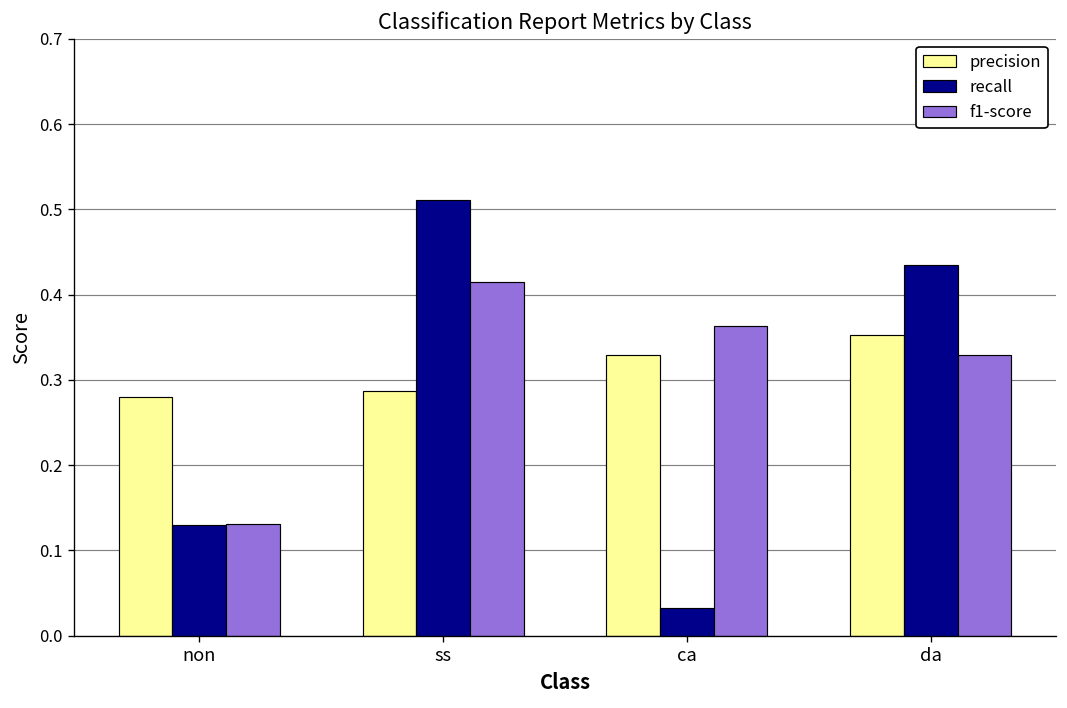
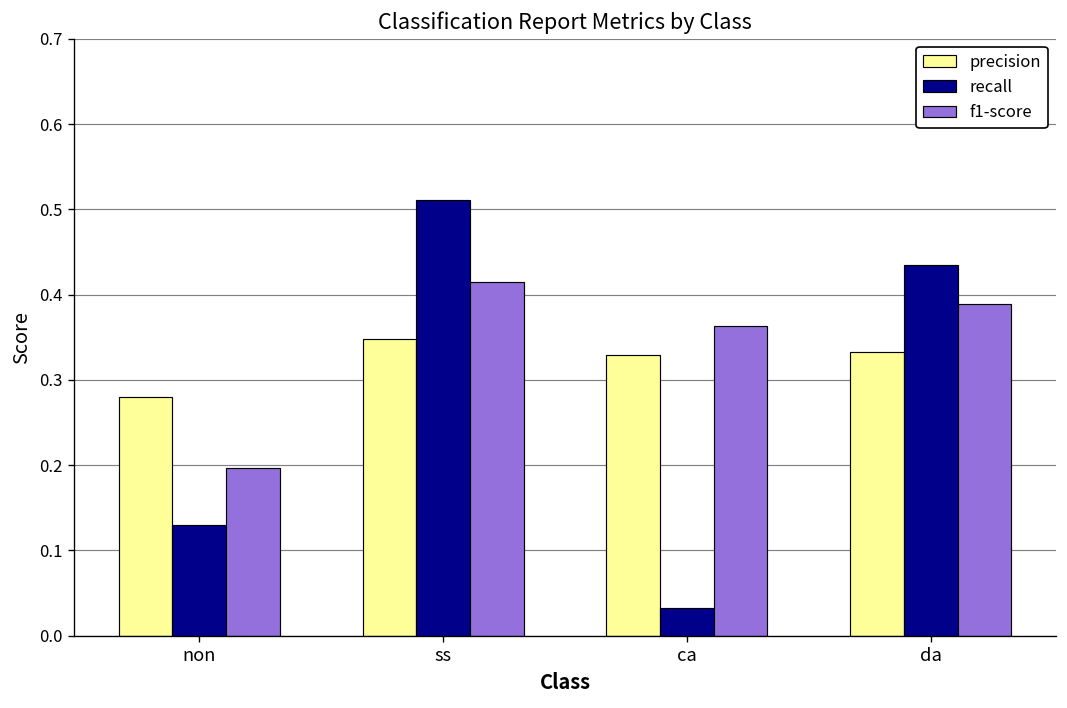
  {
    "precision": {
      "non": 0.28,
-     "ss": 0.29,
+     "ss": 0.35,
      "ca": 0.33,
-     "da": 0.35
+     "da": 0.33
    },
    "recall": {
      "non": 0.13,
      "ss": 0.51,
      "ca": 0.03,
      "da": 0.43
    },
    "f1-score": {
-     "non": 0.13,
+     "non": 0.20,
      "ss": 0.41,
      "ca": 0.36,
-     "da": 0.33
+     "da": 0.39
    }
  }
